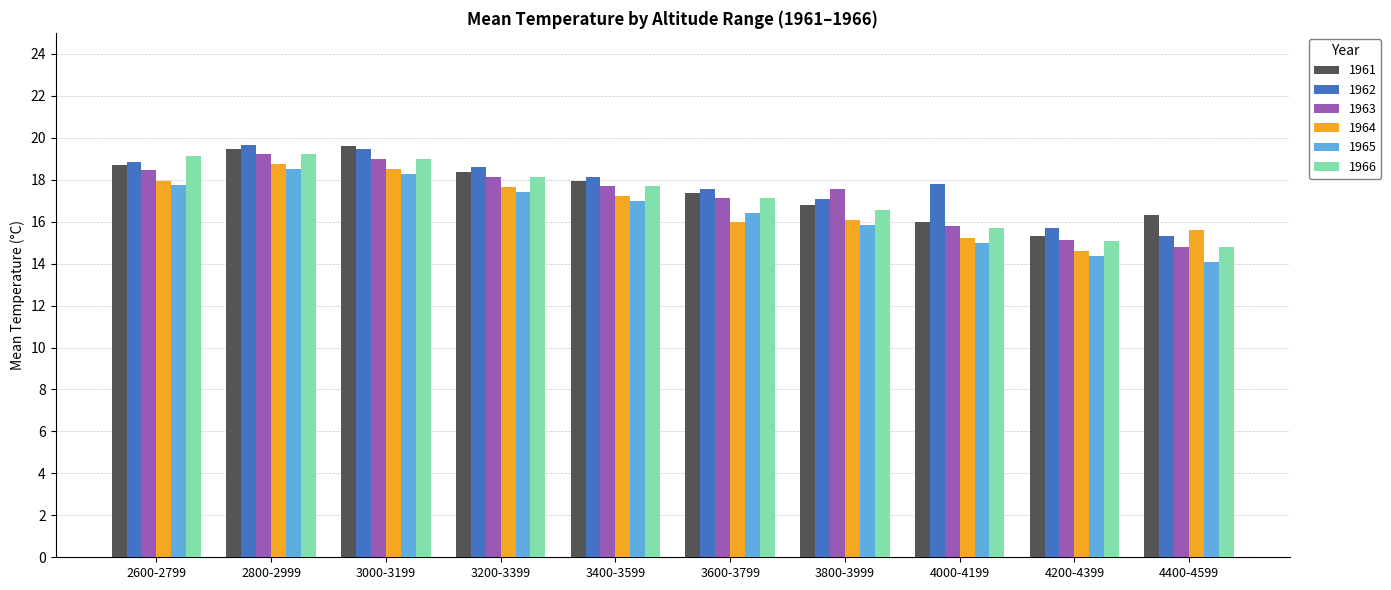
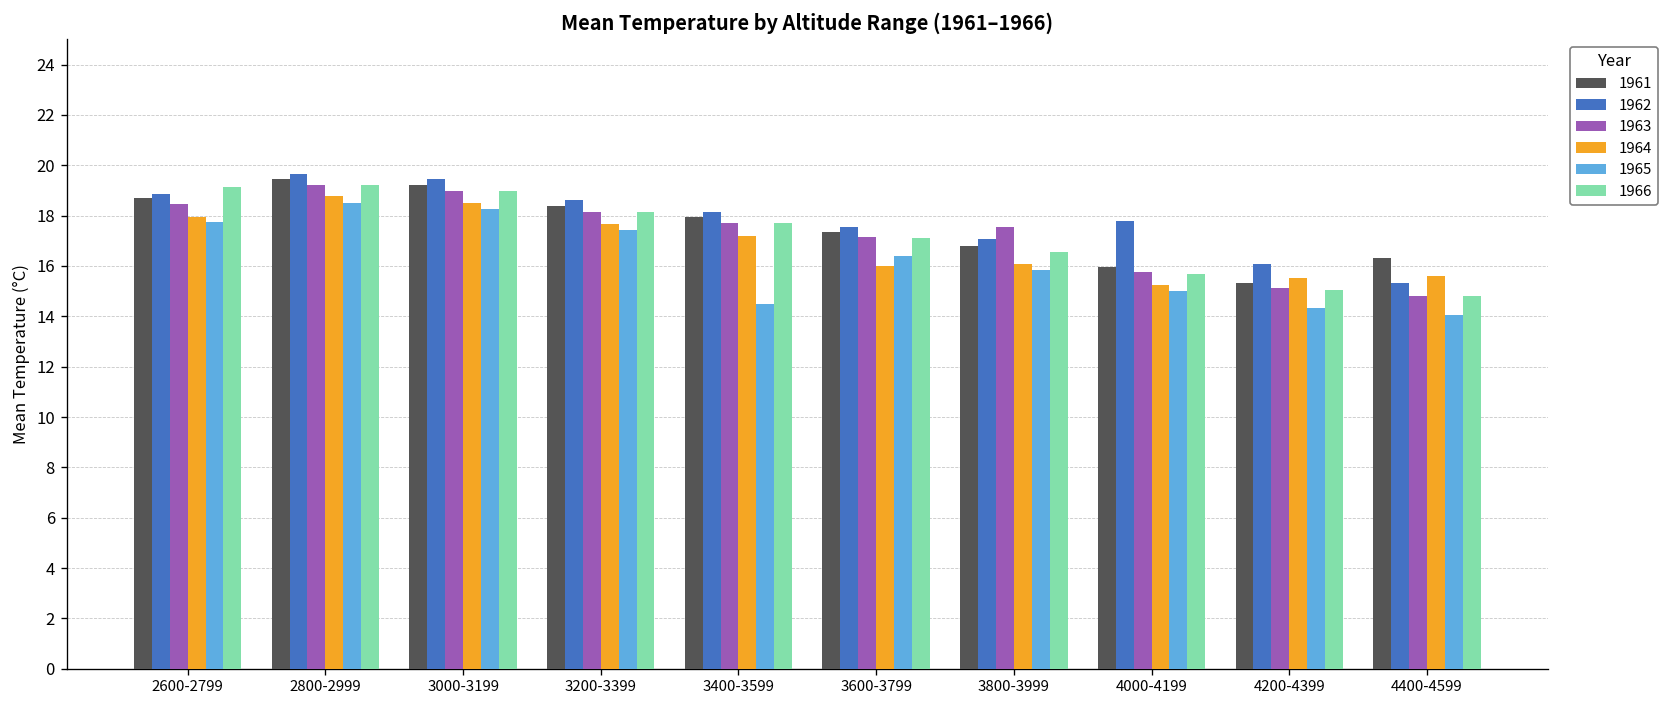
  {
    "1961": {
      "2600-2799": 18.7,
      "2800-2999": 19.4,
-     "3000-3199": 19.6,
+     "3000-3199": 19.2,
      "3200-3399": 18.4,
      "3400-3599": 17.9,
      "3600-3799": 17.3,
      "3800-3999": 16.8,
      "4000-4199": 16.0,
      "4200-4399": 15.3,
      "4400-4599": 16.3
    },
    "1962": {
      "2600-2799": 18.8,
      "2800-2999": 19.7,
      "3000-3199": 19.5,
      "3200-3399": 18.6,
      "3400-3599": 18.1,
      "3600-3799": 17.6,
      "3800-3999": 17.1,
      "4000-4199": 17.8,
-     "4200-4399": 15.7,
+     "4200-4399": 16.1,
      "4400-4599": 15.3
    },
    "1963": {
      "2600-2799": 18.5,
      "2800-2999": 19.2,
      "3000-3199": 19.0,
      "3200-3399": 18.2,
      "3400-3599": 17.7,
      "3600-3799": 17.1,
      "3800-3999": 17.6,
      "4000-4199": 15.8,
      "4200-4399": 15.1,
      "4400-4599": 14.8
    },
    "1964": {
      "2600-2799": 17.9,
      "2800-2999": 18.8,
      "3000-3199": 18.5,
      "3200-3399": 17.6,
      "3400-3599": 17.2,
      "3600-3799": 16.0,
      "3800-3999": 16.1,
      "4000-4199": 15.2,
-     "4200-4399": 14.6,
+     "4200-4399": 15.5,
      "4400-4599": 15.6
    },
    "1965": {
      "2600-2799": 17.7,
      "2800-2999": 18.5,
      "3000-3199": 18.3,
      "3200-3399": 17.4,
-     "3400-3599": 17.0,
+     "3400-3599": 14.5,
      "3600-3799": 16.4,
      "3800-3999": 15.8,
      "4000-4199": 15.0,
      "4200-4399": 14.3,
      "4400-4599": 14.1
    },
    "1966": {
      "2600-2799": 19.1,
      "2800-2999": 19.2,
      "3000-3199": 19.0,
      "3200-3399": 18.1,
      "3400-3599": 17.7,
      "3600-3799": 17.1,
      "3800-3999": 16.6,
      "4000-4199": 15.7,
      "4200-4399": 15.1,
      "4400-4599": 14.8
    }
  }
